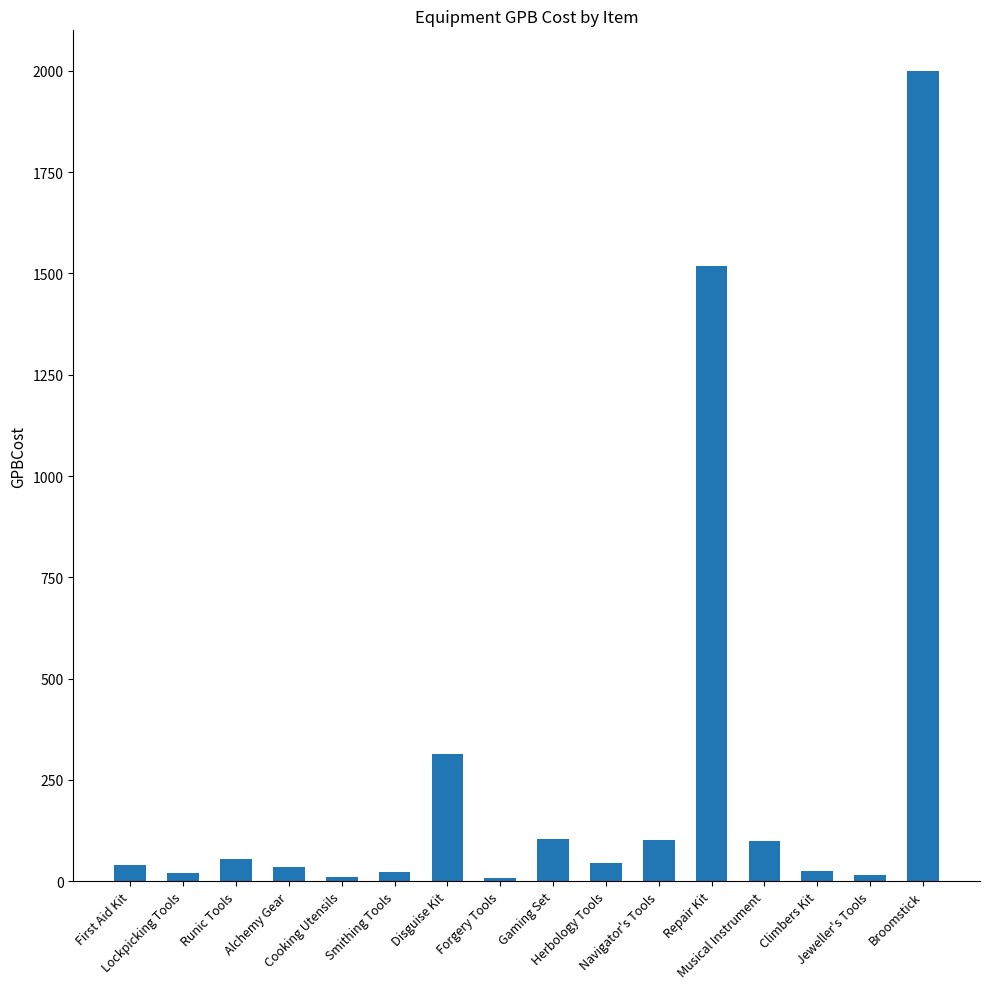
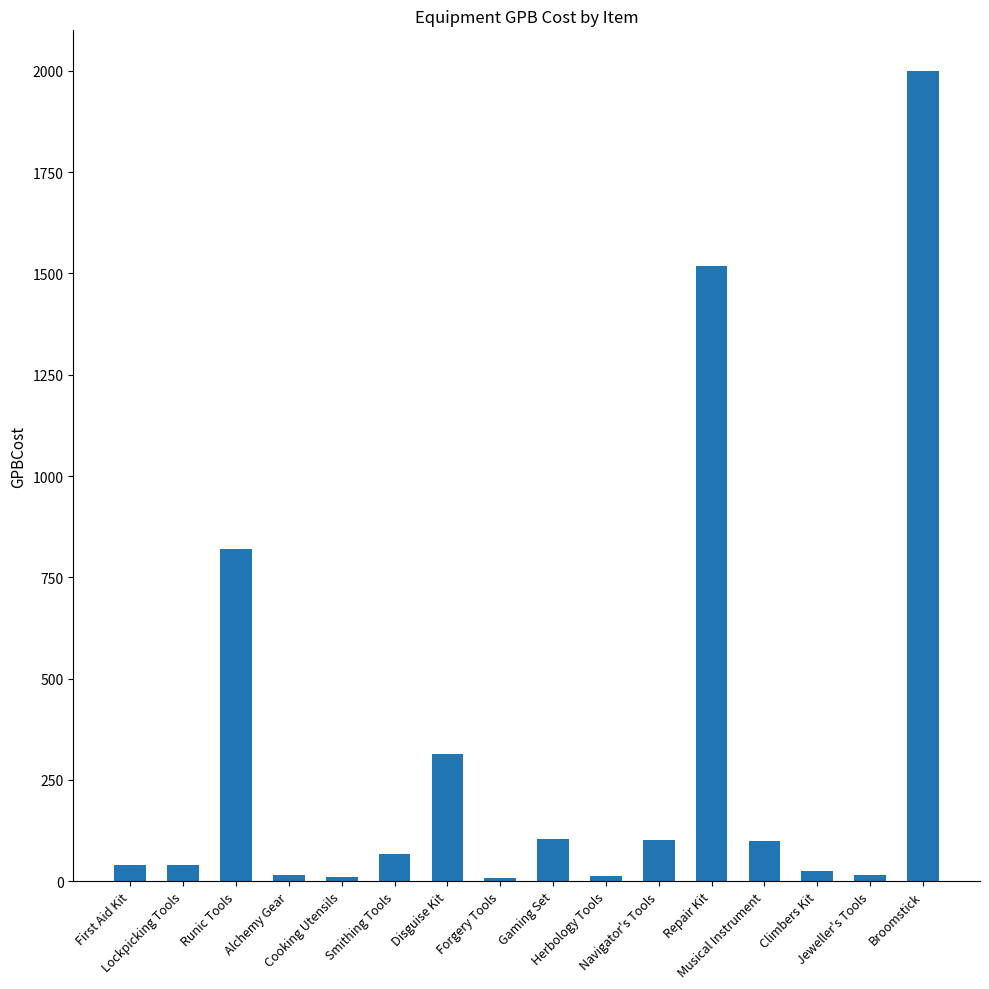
  {
    "First Aid Kit": 40,
-   "Lockpicking Tools": 20,
-   "Runic Tools": 60,
-   "Alchemy Gear": 40,
+   "Lockpicking Tools": 40,
+   "Runic Tools": 820,
+   "Alchemy Gear": 10,
    "Cooking Utensils": 10,
-   "Smithing Tools": 20,
+   "Smithing Tools": 70,
    "Disguise Kit": 310,
    "Forgery Tools": 10,
    "Gaming Set": 110,
-   "Herbology Tools": 50,
+   "Herbology Tools": 10,
    "Navigator's Tools": 100,
    "Repair Kit": 1520,
    "Musical Instrument": 100,
    "Climbers Kit": 30,
    "Jeweller's Tools": 10,
    "Broomstick": 2000
  }
